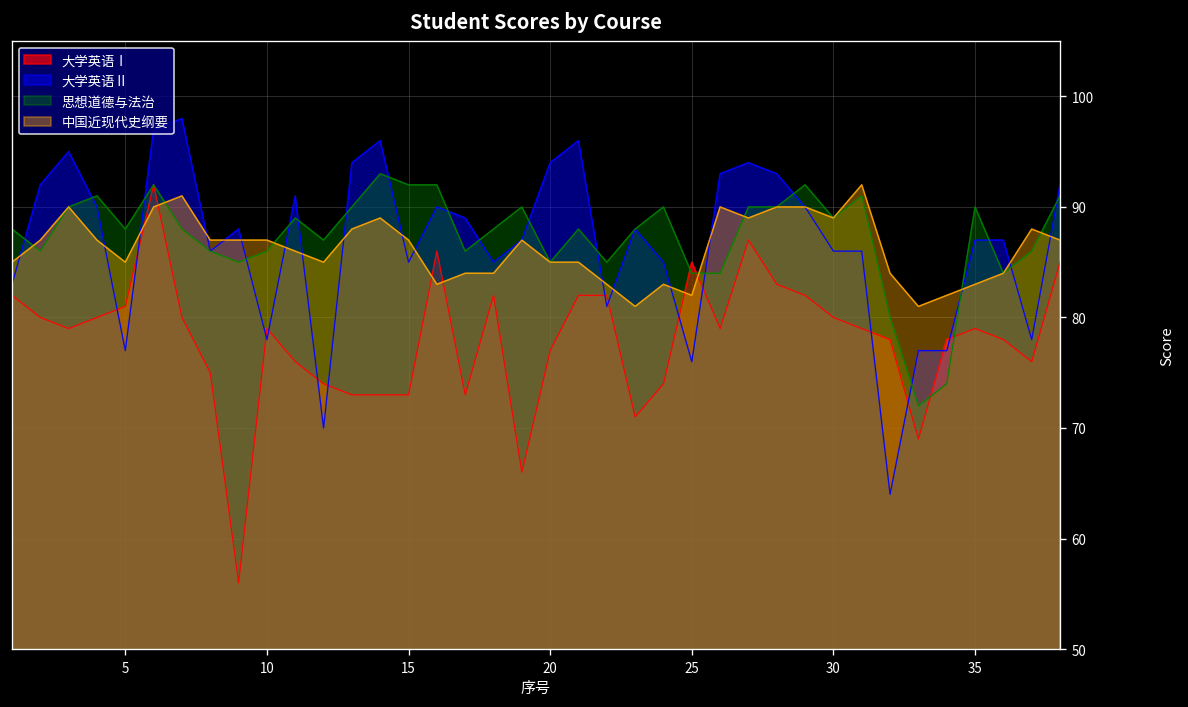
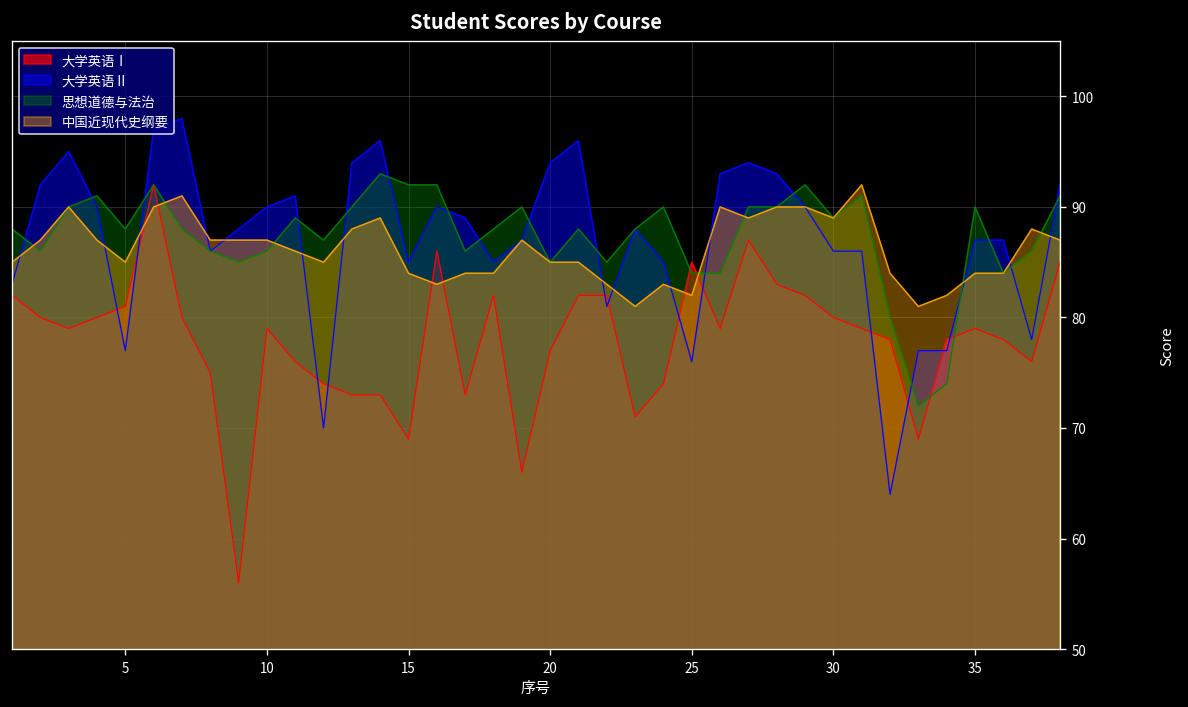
  {
    "大学英语Ⅰ": {
      "5": 81,
      "10": 79,
-     "15": 73,
+     "15": 69,
      "20": 77,
      "25": 85,
      "30": 80,
      "35": 79
    },
    "大学英语Ⅱ": {
      "5": 77,
-     "10": 78,
+     "10": 90,
      "15": 85,
      "20": 94,
      "25": 76,
      "30": 86,
      "35": 87
    },
    "思想道德与法治": {
      "5": 88,
      "10": 86,
      "15": 92,
      "25": 84,
      "35": 90
    },
    "中国近现代史纲要": {
      "5": 85,
      "10": 87,
-     "15": 87,
+     "15": 84,
      "25": 82,
-     "35": 83
+     "35": 84
    }
  }
